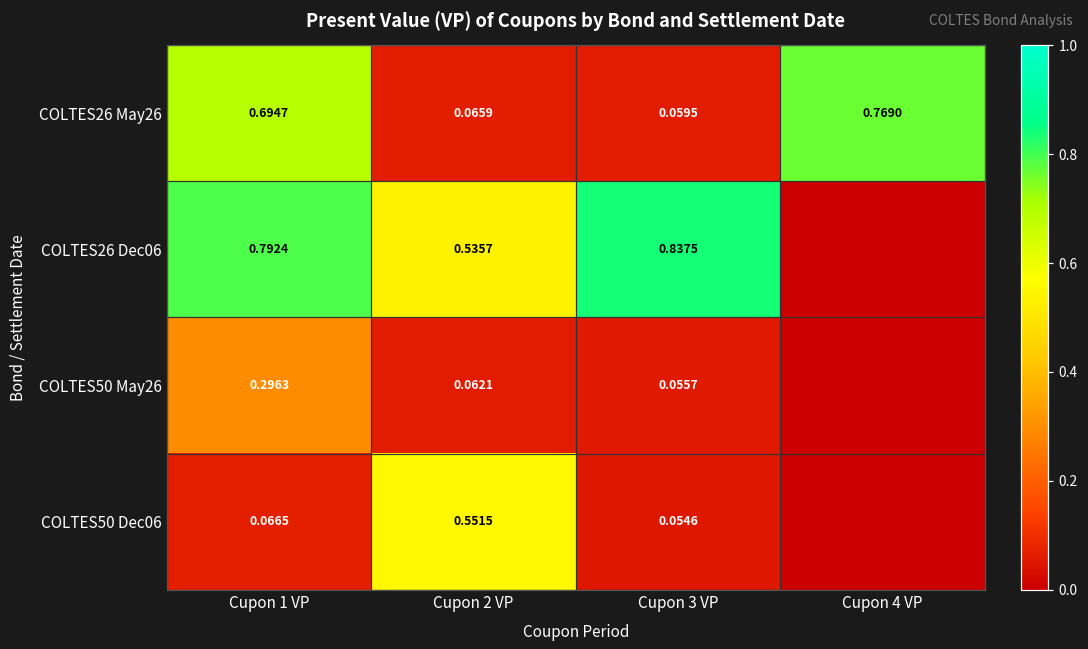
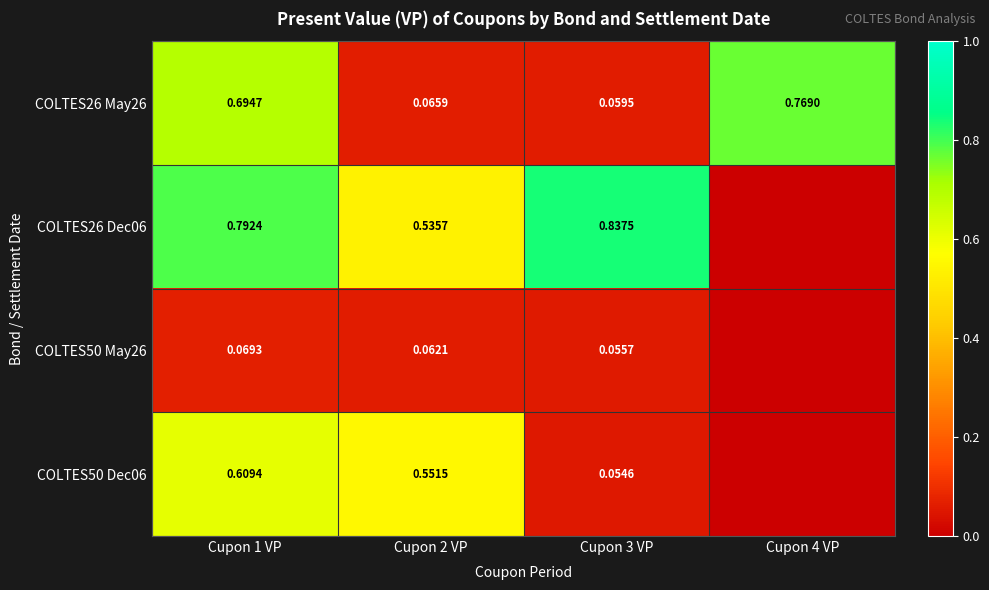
  {
    "COLTES26 May26": {
      "Cupon 1 VP": 0.6947,
      "Cupon 2 VP": 0.0659,
      "Cupon 3 VP": 0.0595,
      "Cupon 4 VP": 0.7690
    },
    "COLTES26 Dec06": {
      "Cupon 1 VP": 0.7924,
      "Cupon 2 VP": 0.5357,
      "Cupon 3 VP": 0.8375
    },
    "COLTES50 May26": {
-     "Cupon 1 VP": 0.2963,
+     "Cupon 1 VP": 0.0693,
      "Cupon 2 VP": 0.0621,
      "Cupon 3 VP": 0.0557
    },
    "COLTES50 Dec06": {
-     "Cupon 1 VP": 0.0665,
+     "Cupon 1 VP": 0.6094,
      "Cupon 2 VP": 0.5515,
      "Cupon 3 VP": 0.0546
    }
  }
